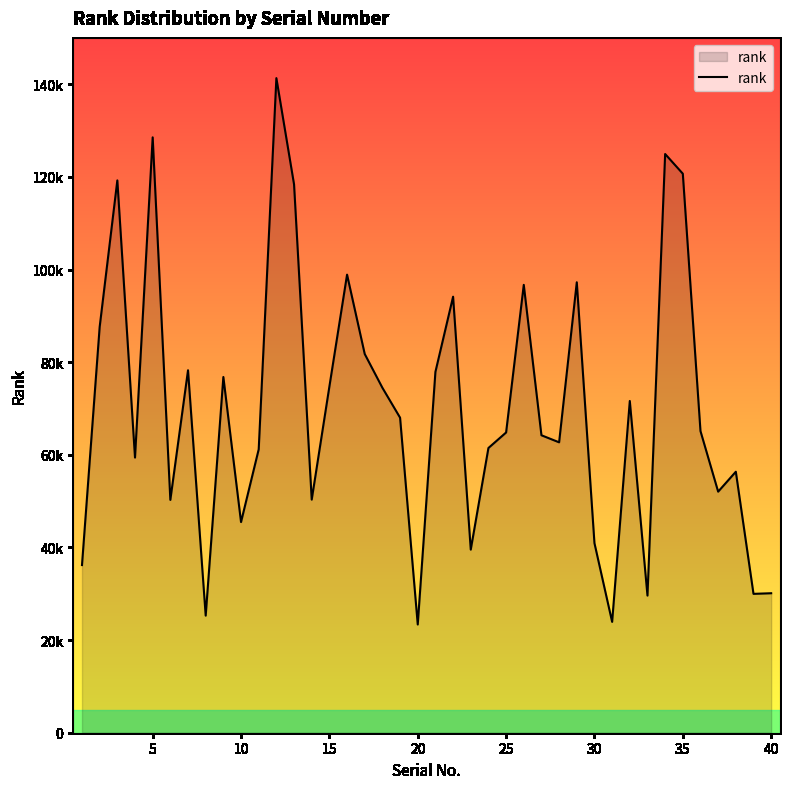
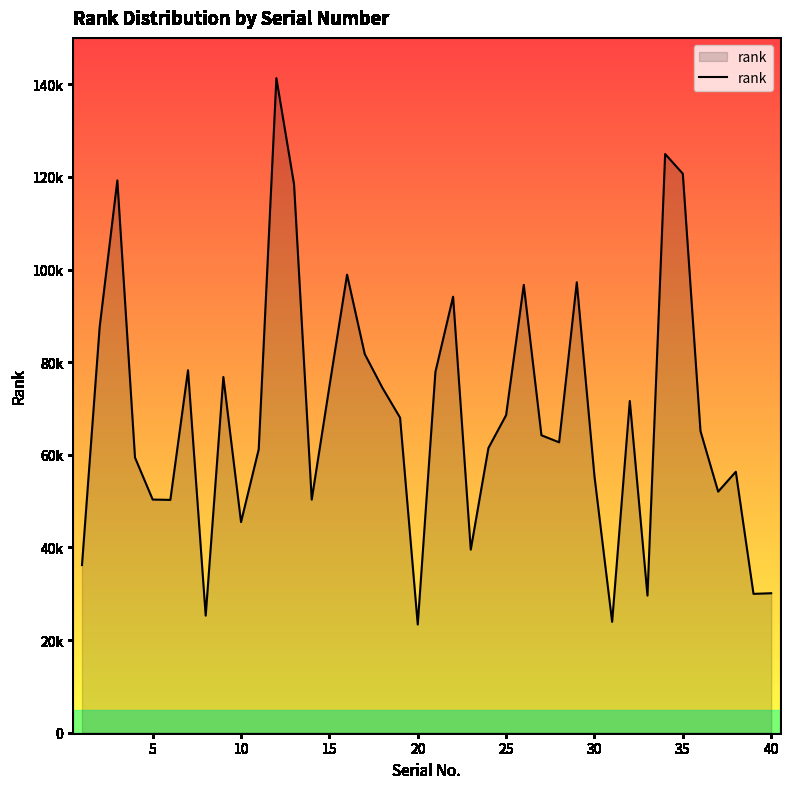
  {
-   "5": 129000,
+   "5": 50000,
    "10": 45000,
    "15": 75000,
    "20": 23000,
-   "25": 65000,
-   "30": 41000,
+   "25": 69000,
+   "30": 55000,
    "35": 121000,
    "40": 30000
  }
